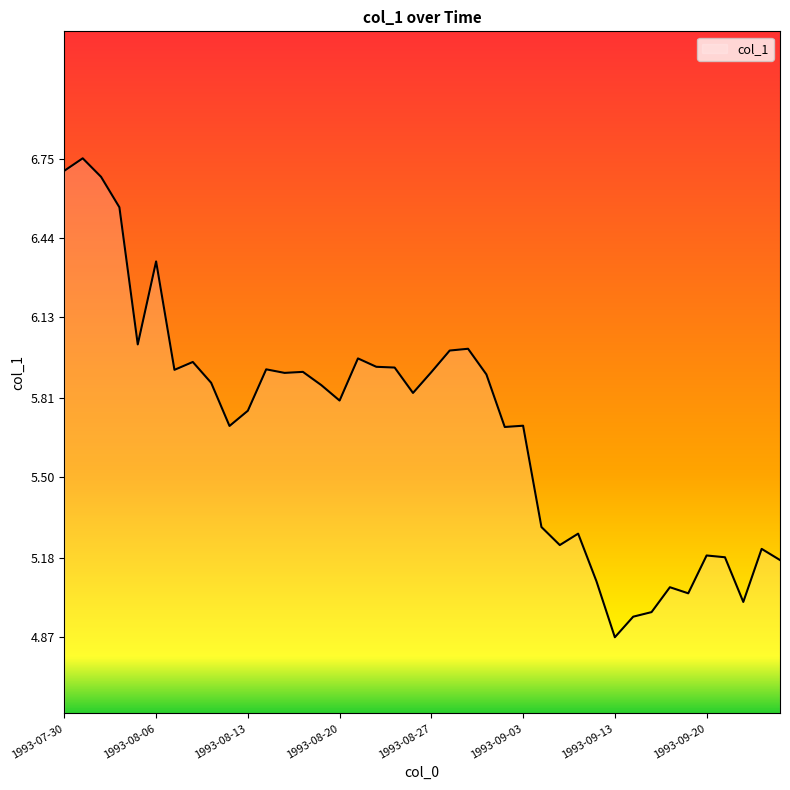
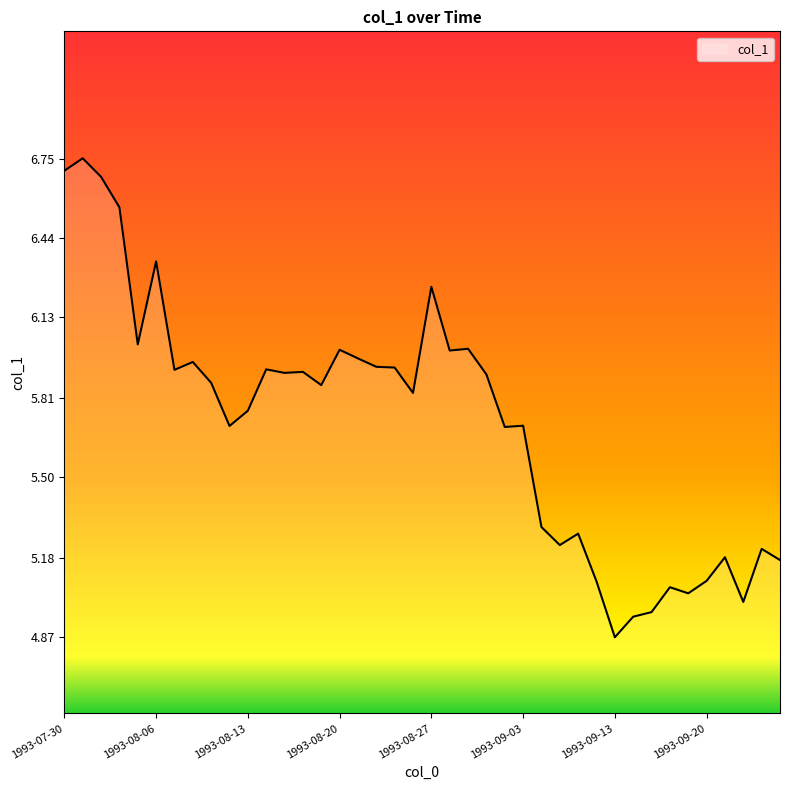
  {
    "1993-07-30": 6.71,
    "1993-08-06": 6.35,
    "1993-08-13": 5.76,
-   "1993-08-20": 5.8,
-   "1993-08-27": 5.91,
+   "1993-08-20": 6.0,
+   "1993-08-27": 6.25,
    "1993-09-03": 5.70,
    "1993-09-13": 4.87,
-   "1993-09-20": 5.19
+   "1993-09-20": 5.09
  }
